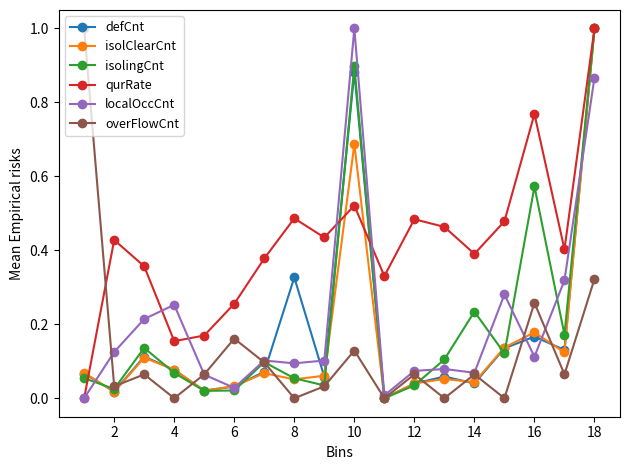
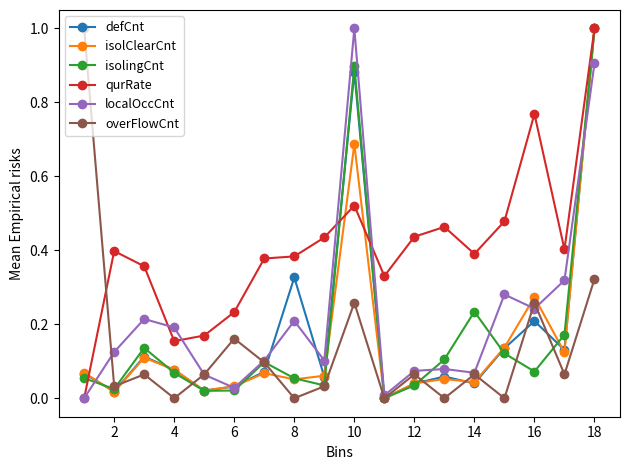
  {
    "defCnt": {
      "8": 0.33,
      "10": 0.88,
-     "16": 0.17
+     "16": 0.21
    },
    "isolClearCnt": {
      "10": 0.69,
-     "16": 0.18
+     "16": 0.27
    },
    "isolingCnt": {
      "2": 0.03,
      "4": 0.07,
      "6": 0.02,
      "10": 0.90,
      "14": 0.23,
-     "16": 0.57
+     "16": 0.07
    },
    "qurRate": {
-     "2": 0.43,
+     "2": 0.40,
      "4": 0.15,
-     "6": 0.26,
-     "8": 0.49,
+     "6": 0.23,
+     "8": 0.38,
      "10": 0.52,
-     "12": 0.48,
+     "12": 0.44,
      "14": 0.39,
      "16": 0.77
    },
    "localOccCnt": {
      "2": 0.13,
-     "4": 0.25,
-     "8": 0.09,
+     "4": 0.19,
+     "8": 0.21,
      "10": 1.00,
      "12": 0.07,
-     "16": 0.11,
-     "18": 0.87
+     "16": 0.24,
+     "18": 0.91
    },
    "overFlowCnt": {
      "2": 0.03,
      "4": 0.00,
      "6": 0.16,
      "8": 0.00,
-     "10": 0.13,
+     "10": 0.26,
      "12": 0.06,
      "16": 0.26,
      "18": 0.32
    }
  }
